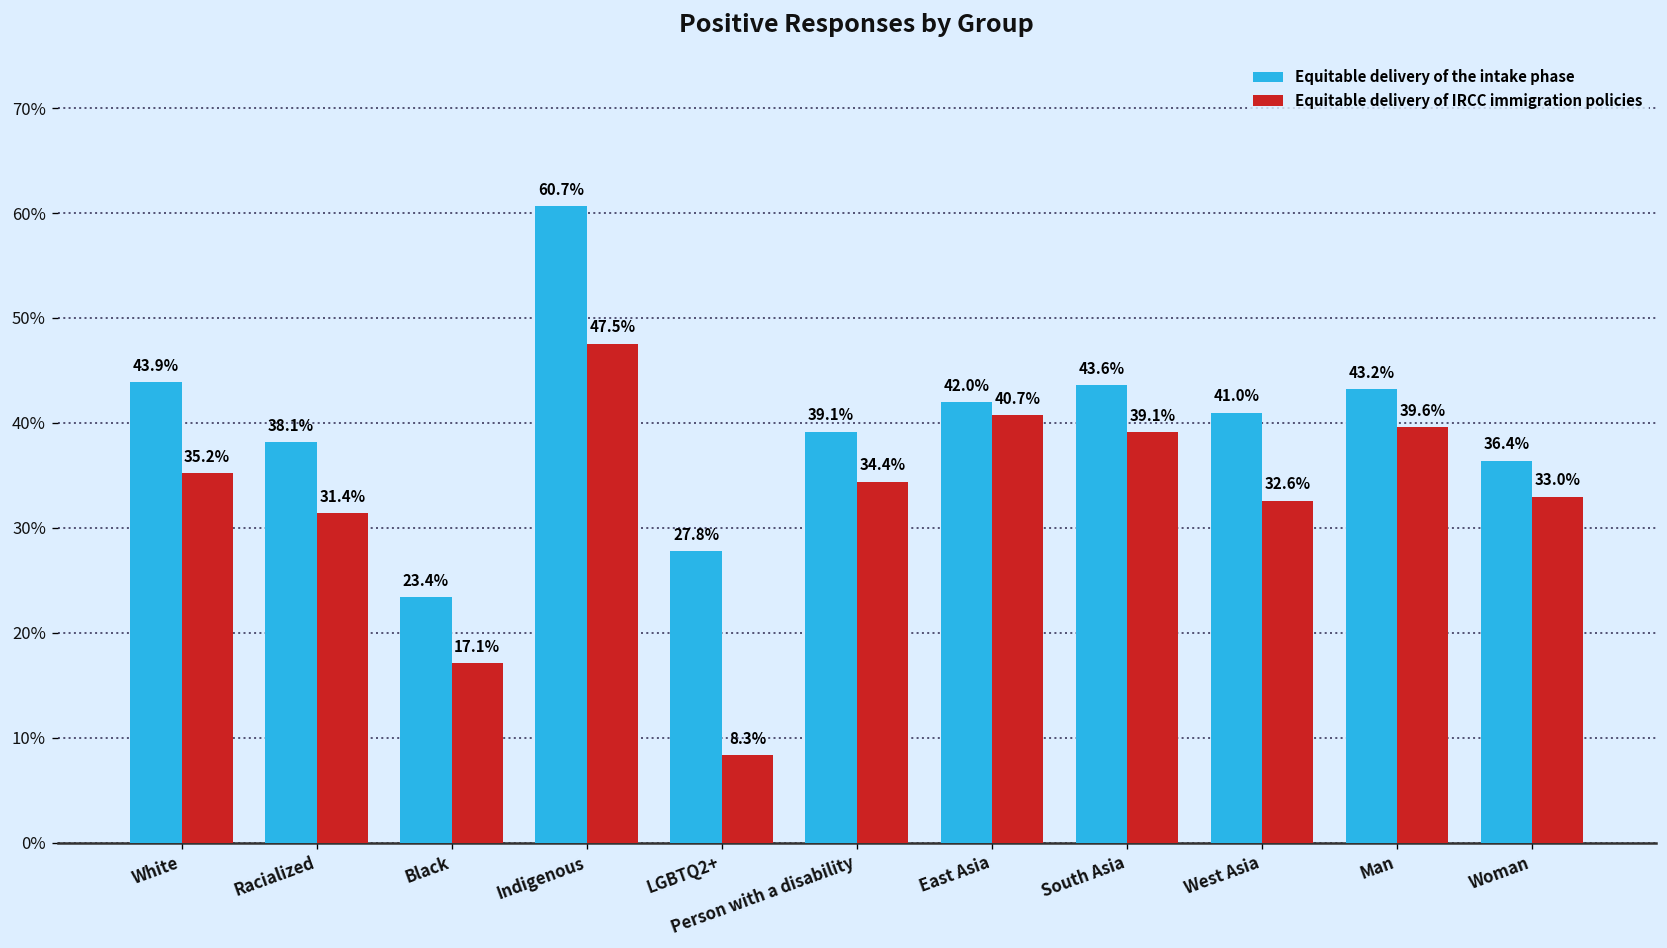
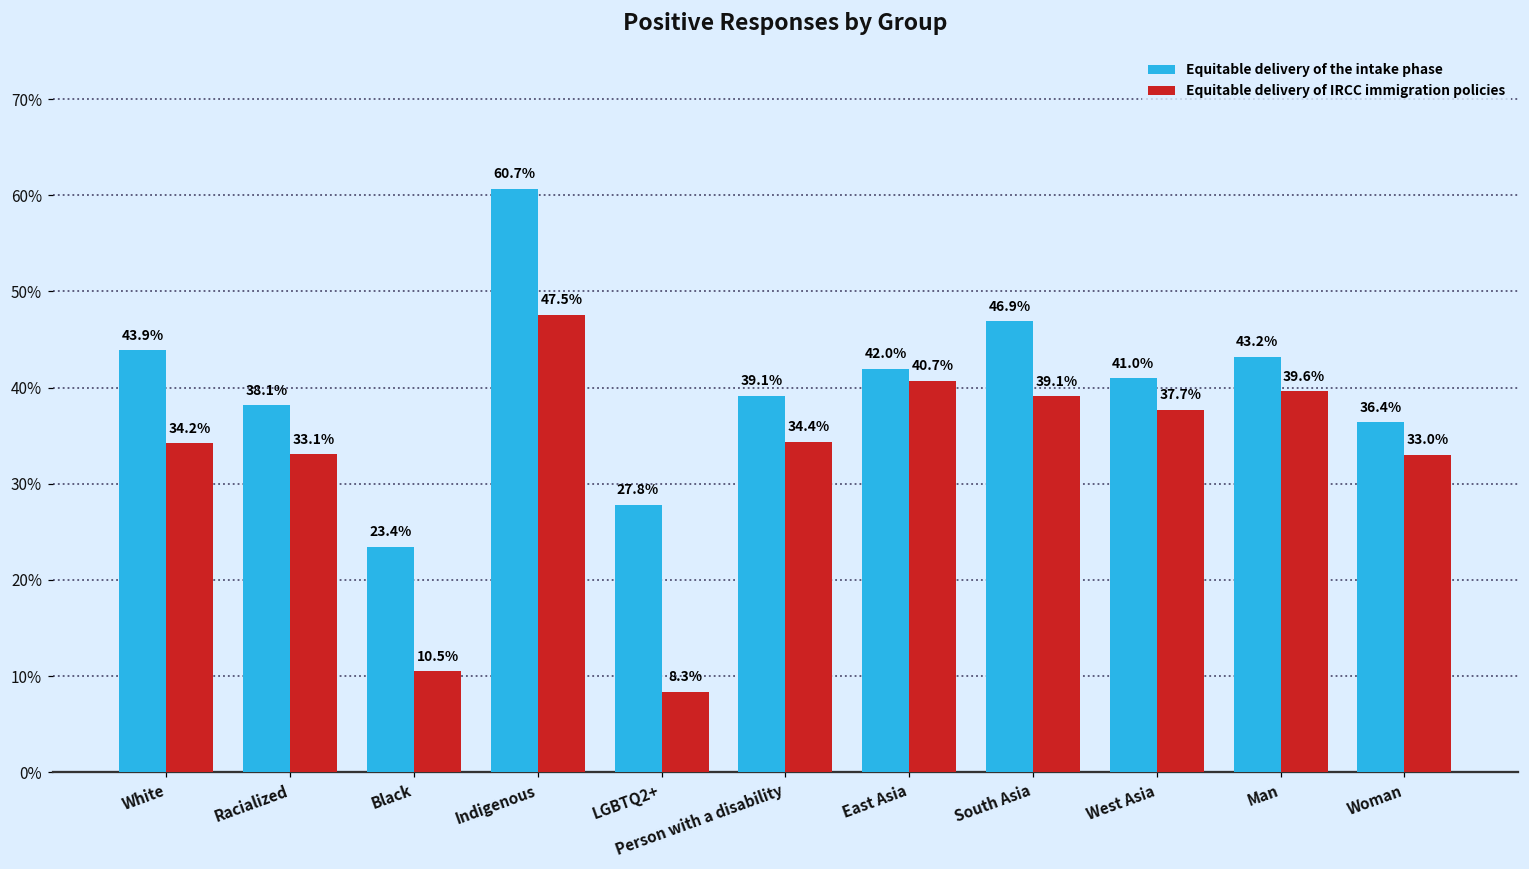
  {
    "Equitable delivery of the intake phase": {
      "White": "43.9%",
      "Racialized": "38.1%",
      "Black": "23.4%",
      "Indigenous": "60.7%",
      "LGBTQ2+": "27.8%",
      "Person with a disability": "39.1%",
      "East Asia": "42.0%",
-     "South Asia": "43.6%",
+     "South Asia": "46.9%",
      "West Asia": "41.0%",
      "Man": "43.2%",
      "Woman": "36.4%"
    },
    "Equitable delivery of IRCC immigration policies": {
-     "White": "35.2%",
-     "Racialized": "31.4%",
-     "Black": "17.1%",
+     "White": "34.2%",
+     "Racialized": "33.1%",
+     "Black": "10.5%",
      "Indigenous": "47.5%",
      "LGBTQ2+": "8.3%",
      "Person with a disability": "34.4%",
      "East Asia": "40.7%",
      "South Asia": "39.1%",
-     "West Asia": "32.6%",
+     "West Asia": "37.7%",
      "Man": "39.6%",
      "Woman": "33.0%"
    }
  }
